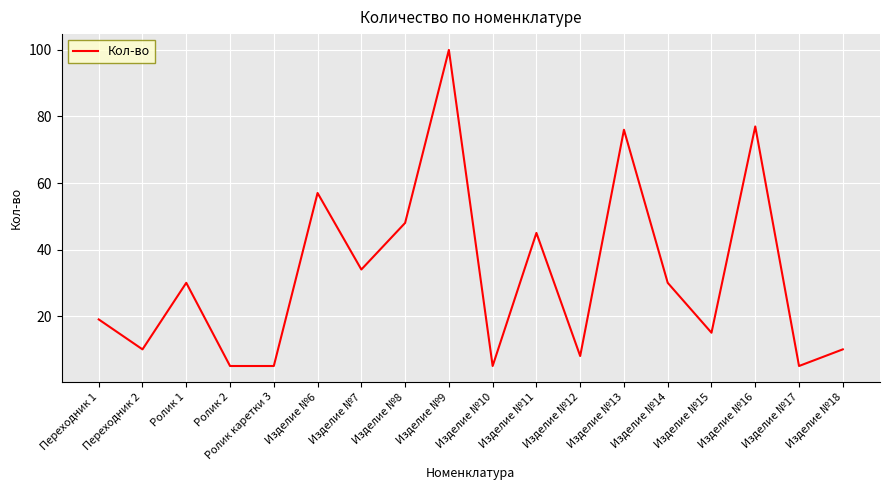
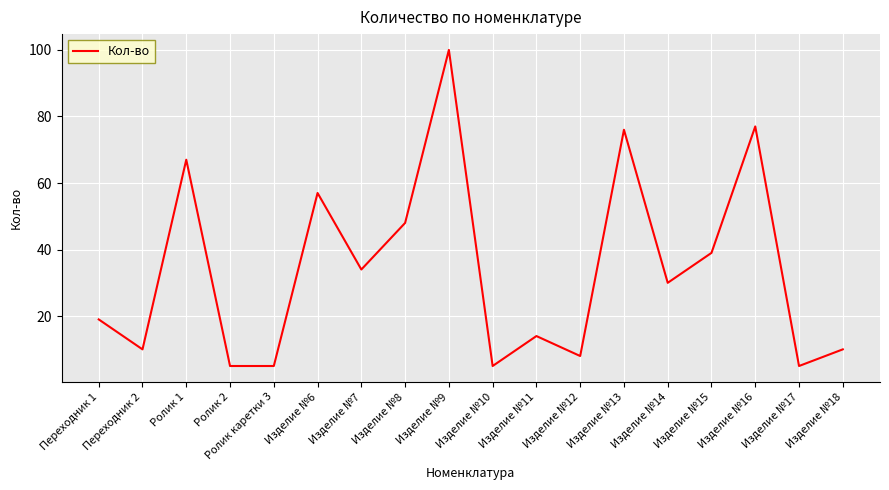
  {
    "Переходник 1": 19,
    "Переходник 2": 10,
-   "Ролик 1": 30,
+   "Ролик 1": 67,
    "Ролик 2": 5,
    "Ролик каретки 3": 5,
    "Изделие №6": 57,
    "Изделие №7": 34,
    "Изделие №8": 48,
    "Изделие №9": 100,
    "Изделие №10": 5,
-   "Изделие №11": 45,
+   "Изделие №11": 14,
    "Изделие №12": 8,
    "Изделие №13": 76,
    "Изделие №14": 30,
-   "Изделие №15": 15,
+   "Изделие №15": 39,
    "Изделие №16": 77,
    "Изделие №17": 5,
    "Изделие №18": 10
  }
